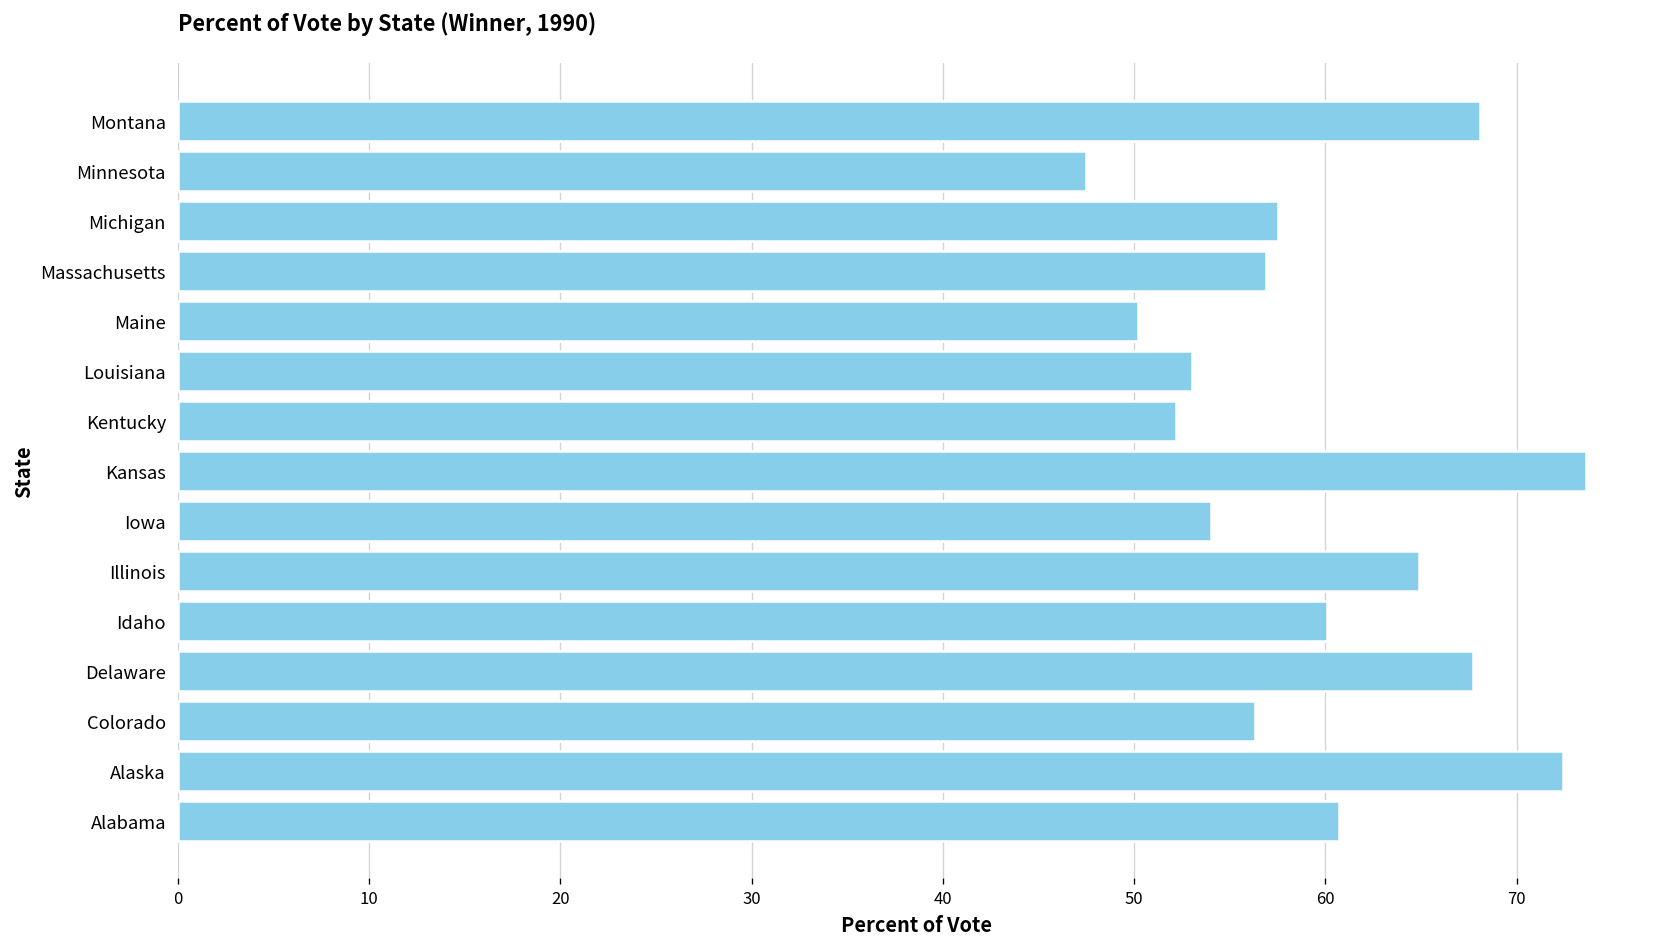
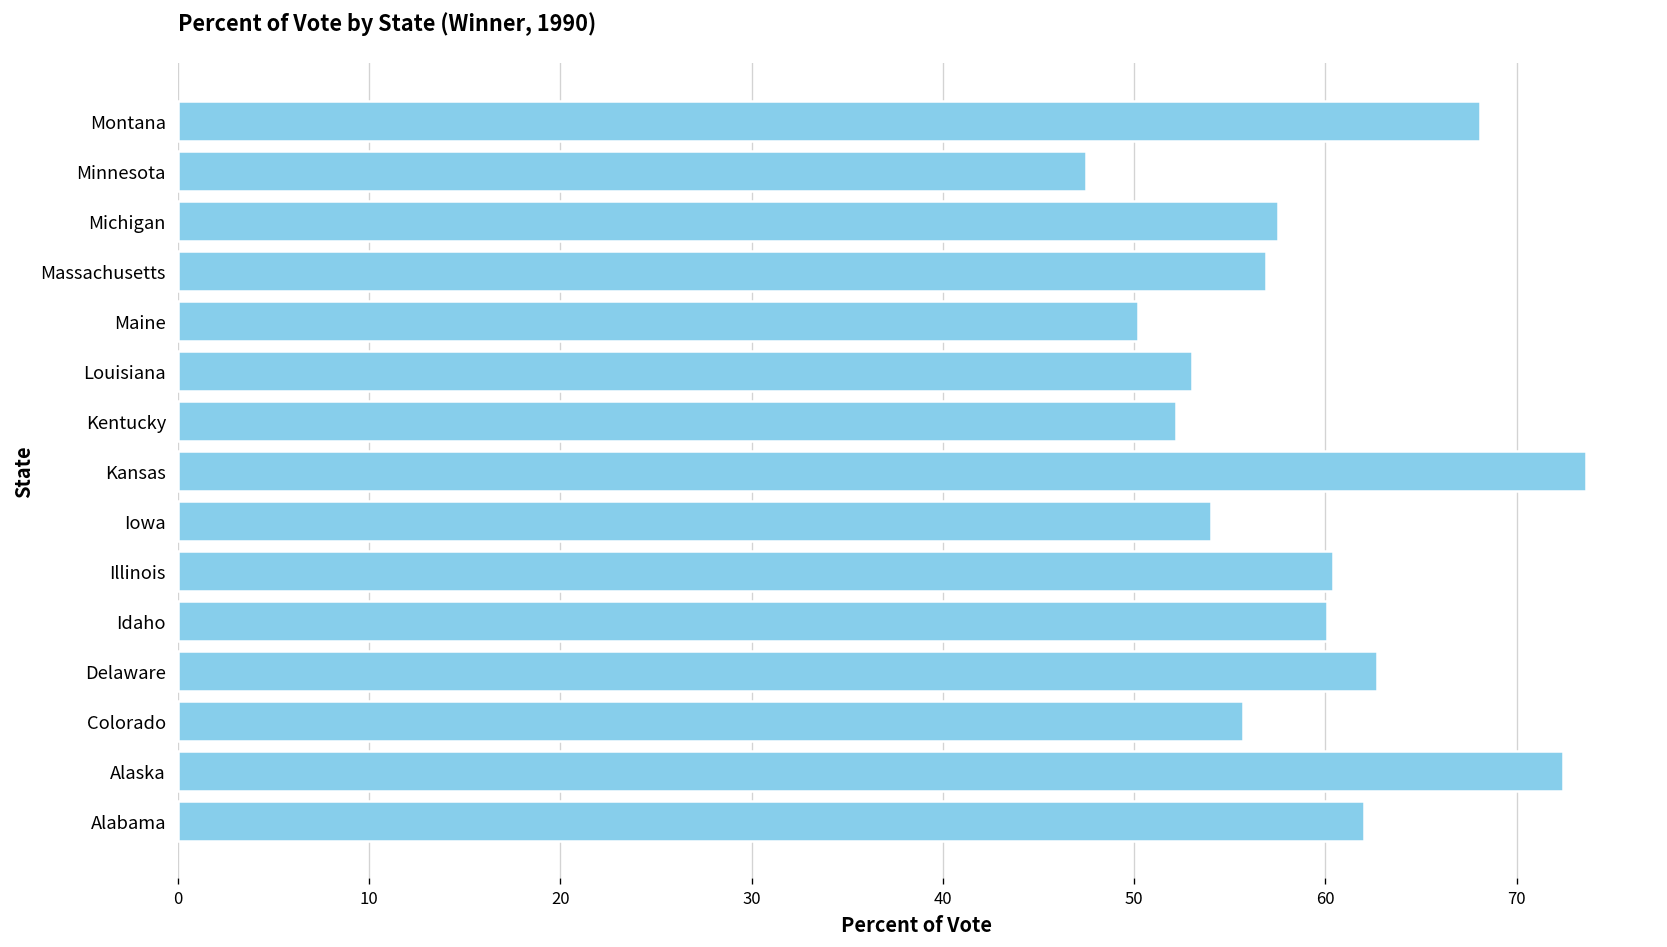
  {
    "Montana": 68.1,
    "Minnesota": 47.5,
    "Michigan": 57.5,
    "Massachusetts": 56.9,
    "Maine": 50.2,
    "Louisiana": 53.0,
    "Kentucky": 52.2,
    "Kansas": 73.6,
    "Iowa": 54.0,
-   "Illinois": 64.9,
+   "Illinois": 60.4,
    "Idaho": 60.1,
-   "Delaware": 67.7,
-   "Colorado": 56.3,
+   "Delaware": 62.7,
+   "Colorado": 55.7,
    "Alaska": 72.4,
-   "Alabama": 60.7
+   "Alabama": 62.0
  }
